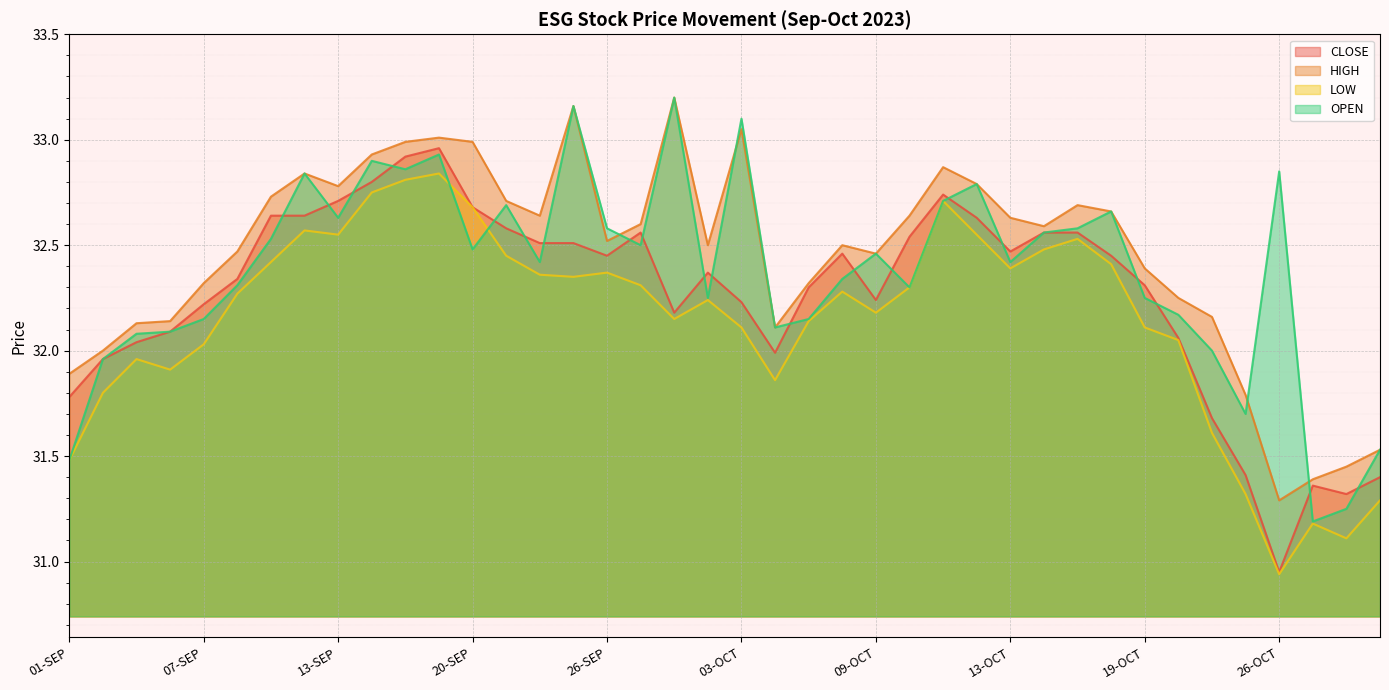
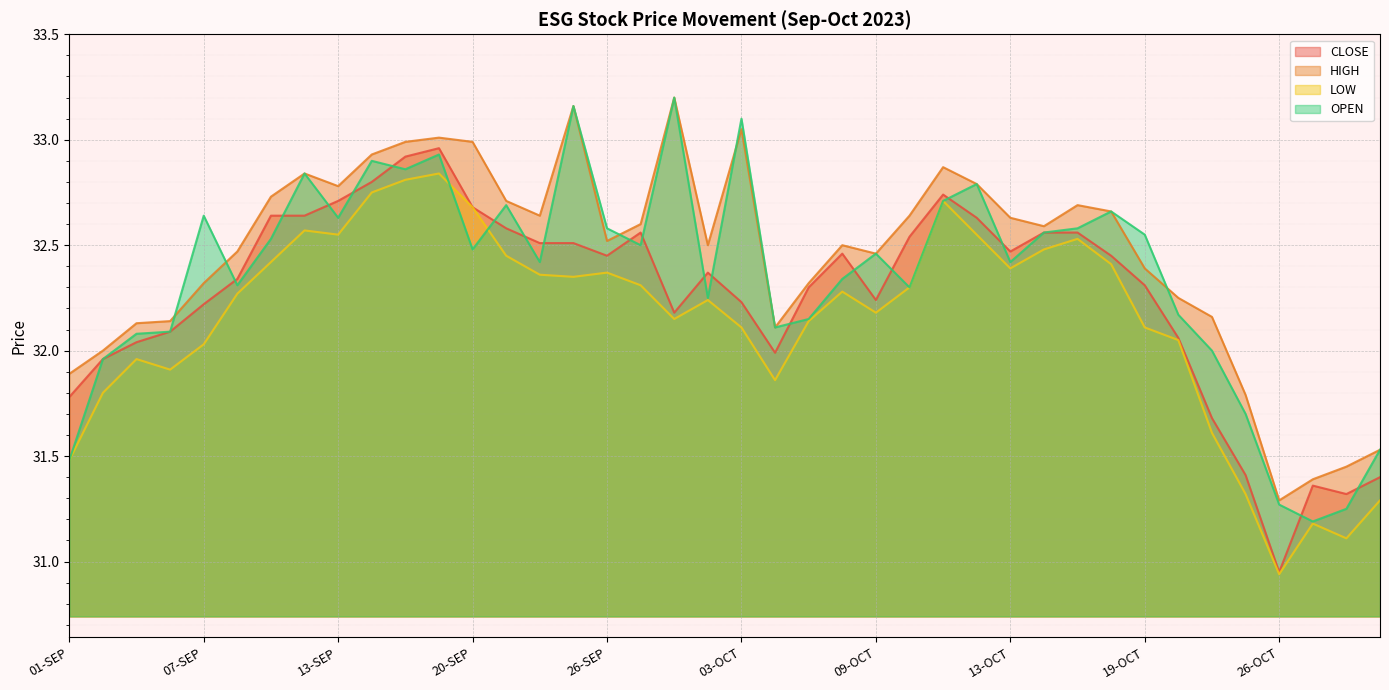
  {
    "OPEN": {
-     "07-SEP": 32.15,
+     "07-SEP": 32.64,
      "13-SEP": 32.63,
      "20-SEP": 32.48,
      "26-SEP": 32.58,
      "03-OCT": 33.10,
      "13-OCT": 32.42,
-     "19-OCT": 32.25,
-     "26-OCT": 32.85
+     "19-OCT": 32.55,
+     "26-OCT": 31.27
    }
  }
